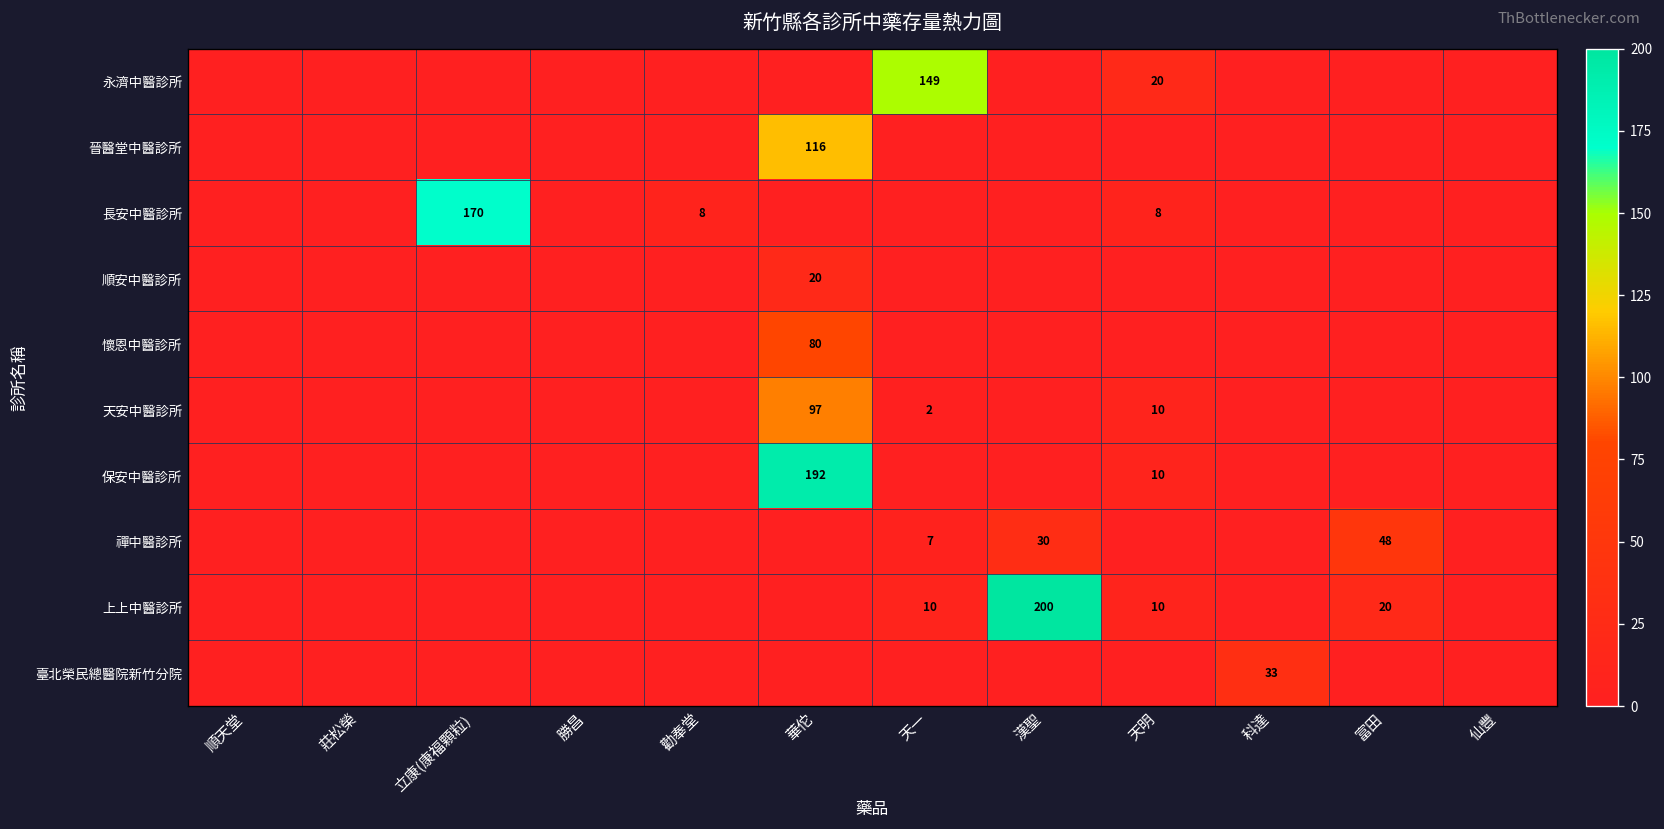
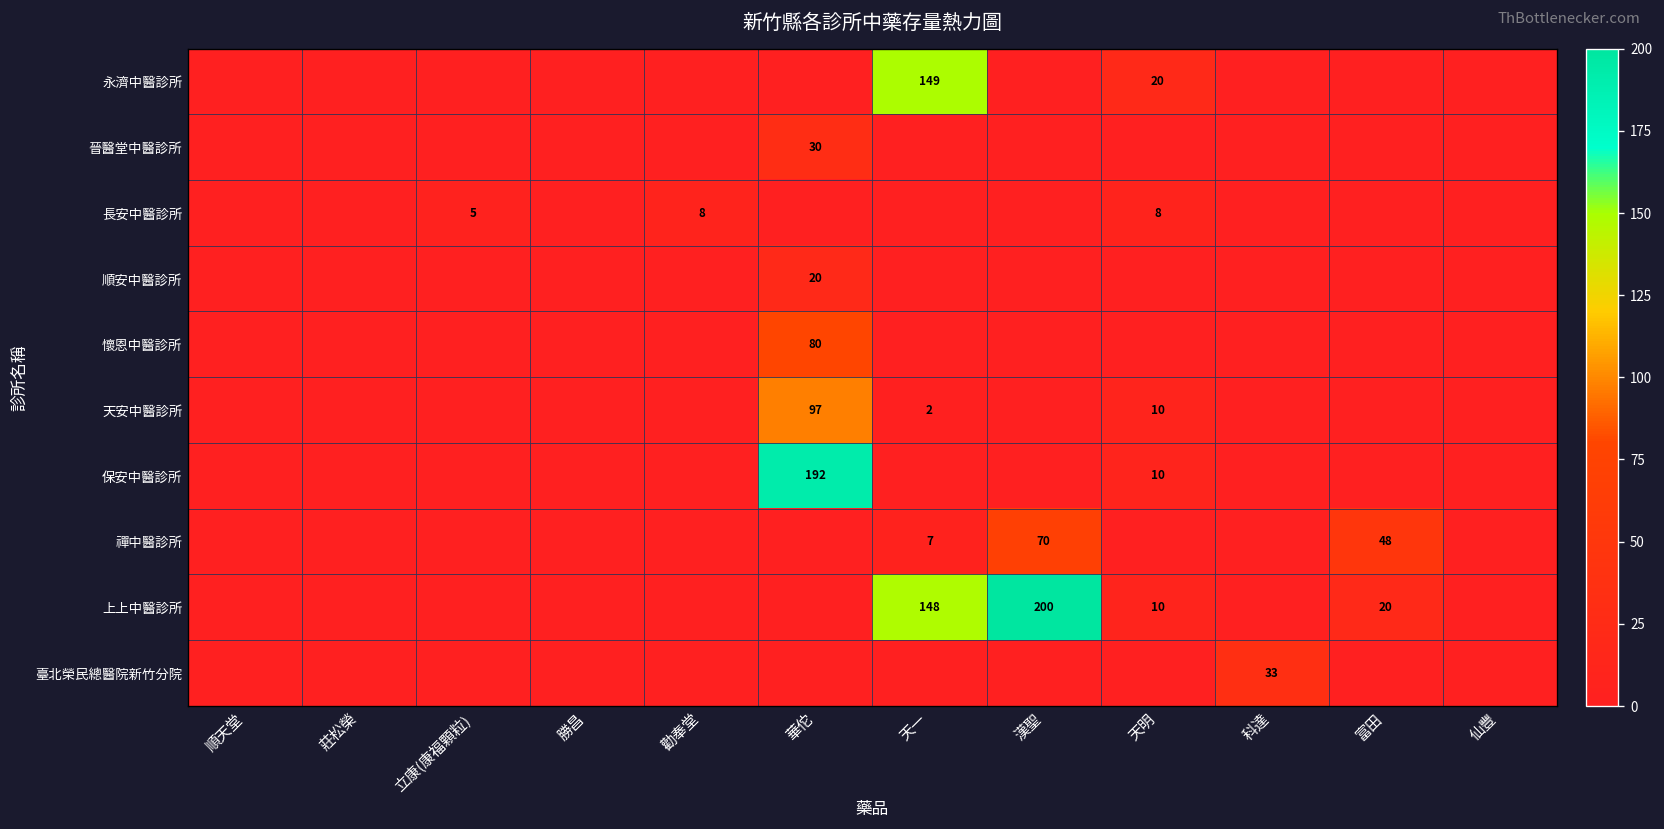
  {
    "永濟中醫診所": {
      "天一": 149,
      "天明": 20
    },
    "晉醫堂中醫診所": {
-     "華佗": 116
+     "華佗": 30
    },
    "長安中醫診所": {
-     "立康(康福顆粒)": 170,
+     "立康(康福顆粒)": 5,
      "勸奉堂": 8,
      "天明": 8
    },
    "順安中醫診所": {
      "華佗": 20
    },
    "懷恩中醫診所": {
      "華佗": 80
    },
    "天安中醫診所": {
      "華佗": 97,
      "天一": 2,
      "天明": 10
    },
    "保安中醫診所": {
      "華佗": 192,
      "天明": 10
    },
    "禪中醫診所": {
      "天一": 7,
-     "漢聖": 30,
+     "漢聖": 70,
      "富田": 48
    },
    "上上中醫診所": {
-     "天一": 10,
+     "天一": 148,
      "漢聖": 200,
      "天明": 10,
      "富田": 20
    },
    "臺北榮民總醫院新竹分院": {
      "科達": 33
    }
  }
